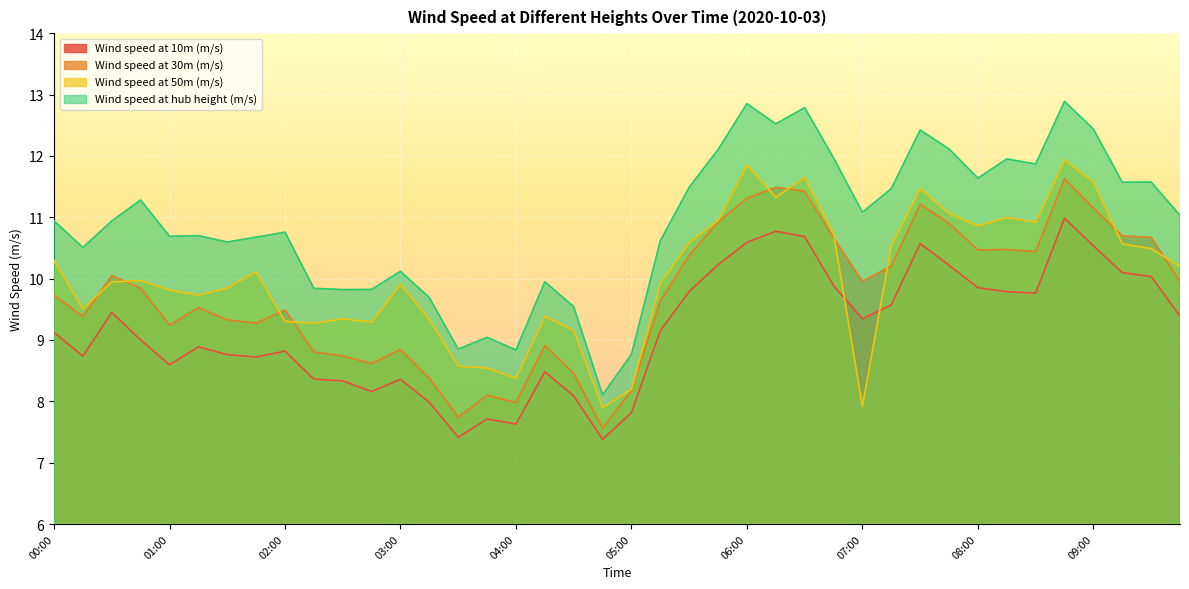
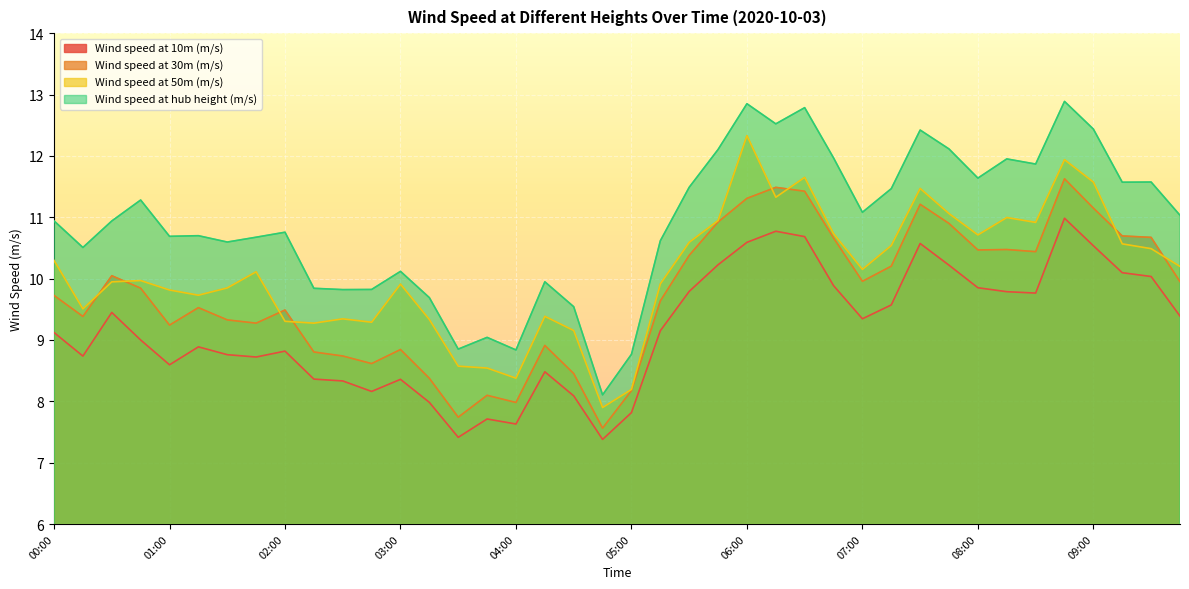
  {
    "Wind speed at 50m (m/s)": {
      "00:00": 10.3,
      "01:00": 9.8,
      "02:00": 9.3,
      "03:00": 9.9,
      "04:00": 8.4,
-     "06:00": 11.8,
-     "07:00": 7.9,
-     "08:00": 10.9,
+     "06:00": 12.3,
+     "07:00": 10.2,
+     "08:00": 10.7,
      "09:00": 11.6
    },
    "Wind speed at hub height (m/s)": {
      "00:00": 10.9,
      "01:00": 10.7,
      "02:00": 10.8,
      "03:00": 10.1,
      "04:00": 8.8,
      "05:00": 8.8,
      "06:00": 12.9,
      "07:00": 11.1,
      "08:00": 11.6,
      "09:00": 12.4
    }
  }
